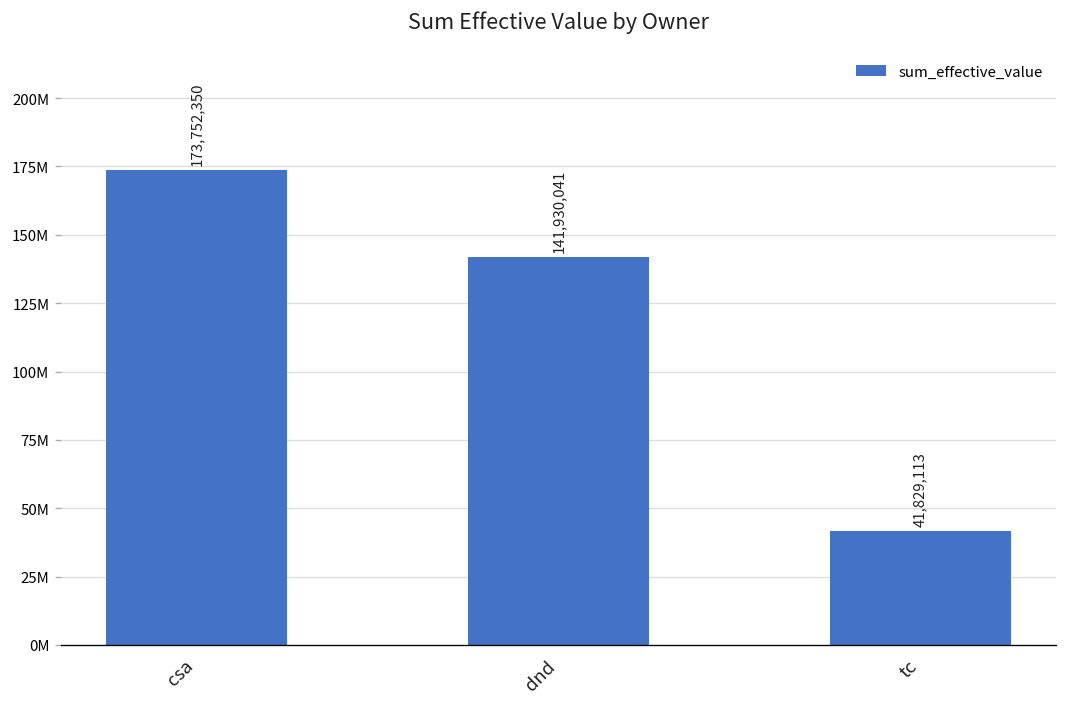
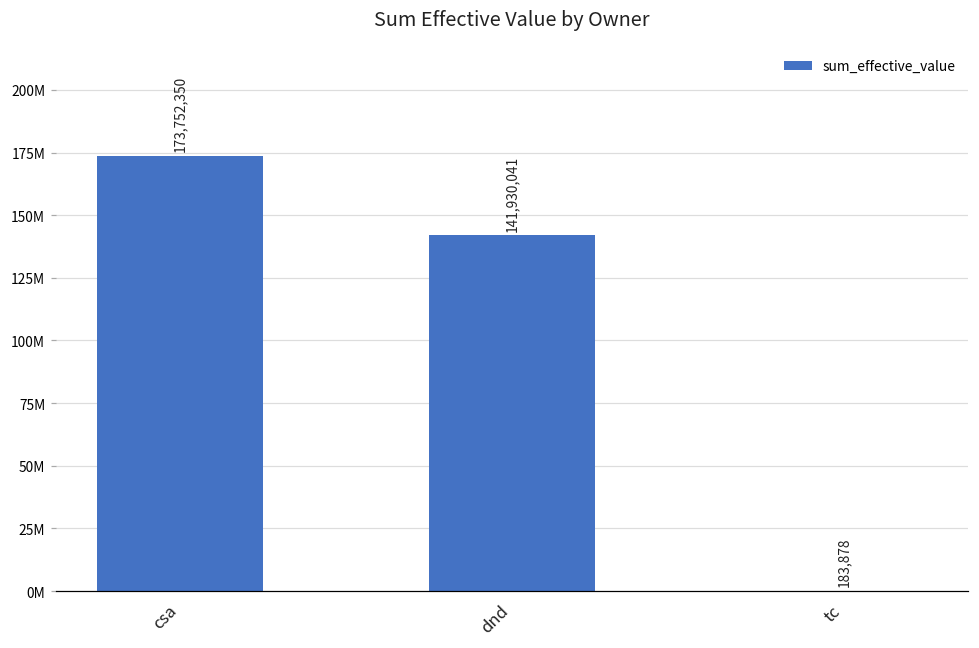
  {
    "csa": "173,752,350",
    "dnd": "141,930,041",
-   "tc": "41,829,113"
+   "tc": "183,878"
  }
